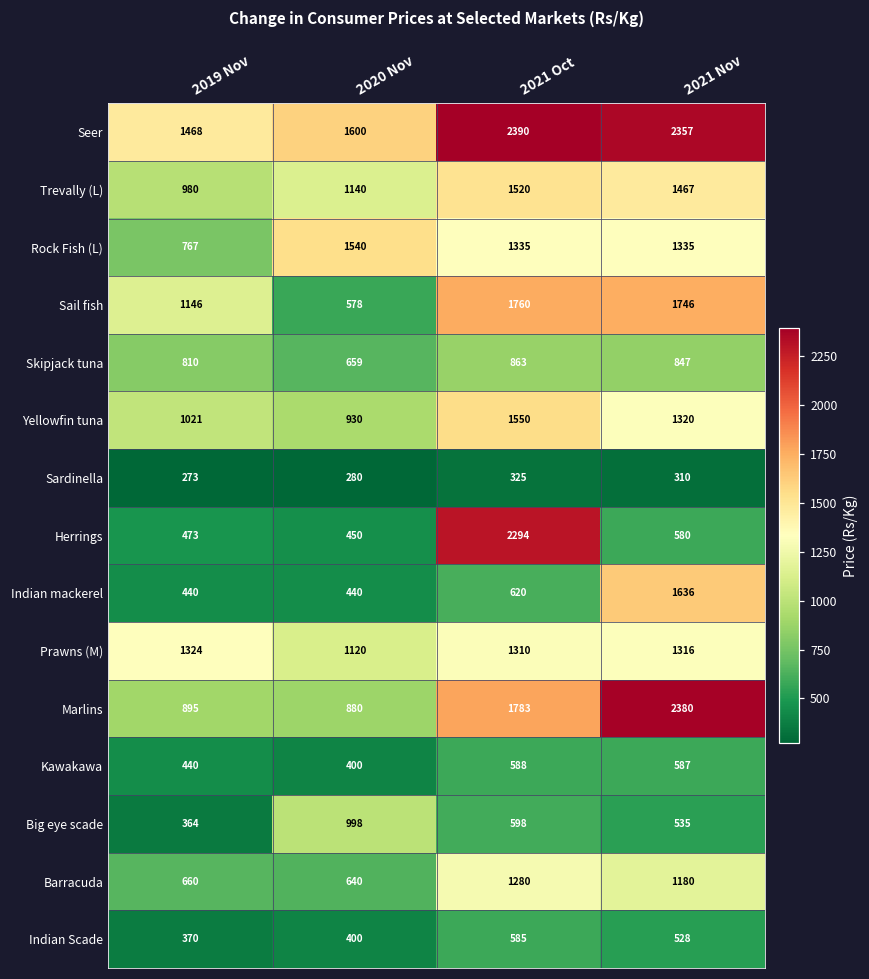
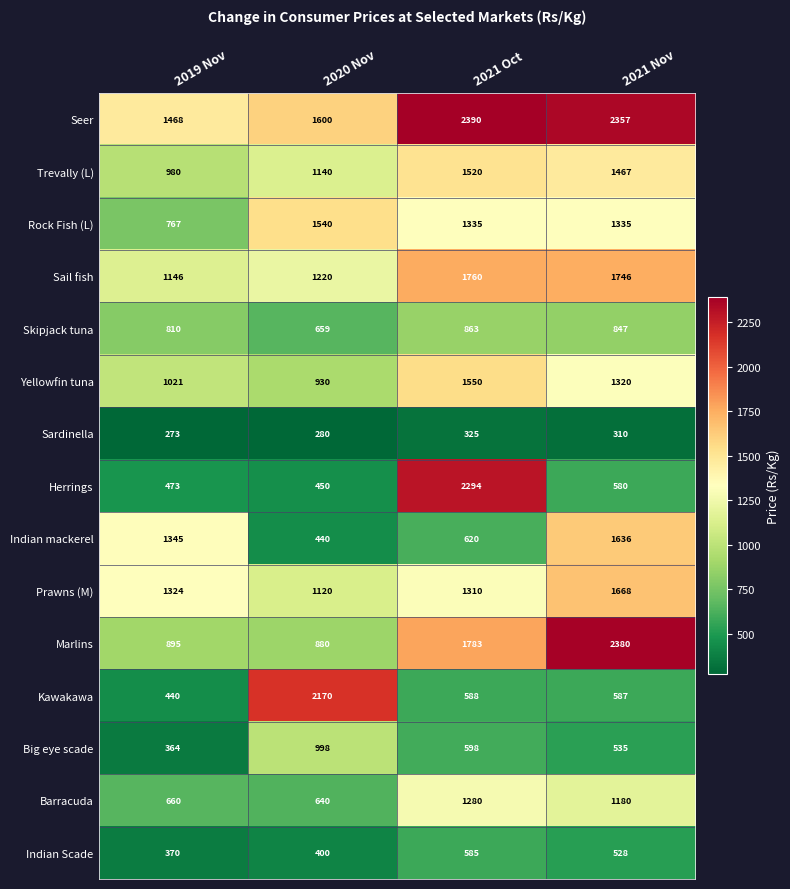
  {
    "Seer": {
      "2019 Nov": 1468,
      "2020 Nov": 1600,
      "2021 Oct": 2390,
      "2021 Nov": 2357
    },
    "Trevally (L)": {
      "2019 Nov": 980,
      "2020 Nov": 1140,
      "2021 Oct": 1520,
      "2021 Nov": 1467
    },
    "Rock Fish (L)": {
      "2019 Nov": 767,
      "2020 Nov": 1540,
      "2021 Oct": 1335,
      "2021 Nov": 1335
    },
    "Sail fish": {
      "2019 Nov": 1146,
-     "2020 Nov": 578,
+     "2020 Nov": 1220,
      "2021 Oct": 1760,
      "2021 Nov": 1746
    },
    "Skipjack tuna": {
      "2019 Nov": 810,
      "2020 Nov": 659,
      "2021 Oct": 863,
      "2021 Nov": 847
    },
    "Yellowfin tuna": {
      "2019 Nov": 1021,
      "2020 Nov": 930,
      "2021 Oct": 1550,
      "2021 Nov": 1320
    },
    "Sardinella": {
      "2019 Nov": 273,
      "2020 Nov": 280,
      "2021 Oct": 325,
      "2021 Nov": 310
    },
    "Herrings": {
      "2019 Nov": 473,
      "2020 Nov": 450,
      "2021 Oct": 2294,
      "2021 Nov": 580
    },
    "Indian mackerel": {
-     "2019 Nov": 440,
+     "2019 Nov": 1345,
      "2020 Nov": 440,
      "2021 Oct": 620,
      "2021 Nov": 1636
    },
    "Prawns (M)": {
      "2019 Nov": 1324,
      "2020 Nov": 1120,
      "2021 Oct": 1310,
-     "2021 Nov": 1316
+     "2021 Nov": 1668
    },
    "Marlins": {
      "2019 Nov": 895,
      "2020 Nov": 880,
      "2021 Oct": 1783,
      "2021 Nov": 2380
    },
    "Kawakawa": {
      "2019 Nov": 440,
-     "2020 Nov": 400,
+     "2020 Nov": 2170,
      "2021 Oct": 588,
      "2021 Nov": 587
    },
    "Big eye scade": {
      "2019 Nov": 364,
      "2020 Nov": 998,
      "2021 Oct": 598,
      "2021 Nov": 535
    },
    "Barracuda": {
      "2019 Nov": 660,
      "2020 Nov": 640,
      "2021 Oct": 1280,
      "2021 Nov": 1180
    },
    "Indian Scade": {
      "2019 Nov": 370,
      "2020 Nov": 400,
      "2021 Oct": 585,
      "2021 Nov": 528
    }
  }
